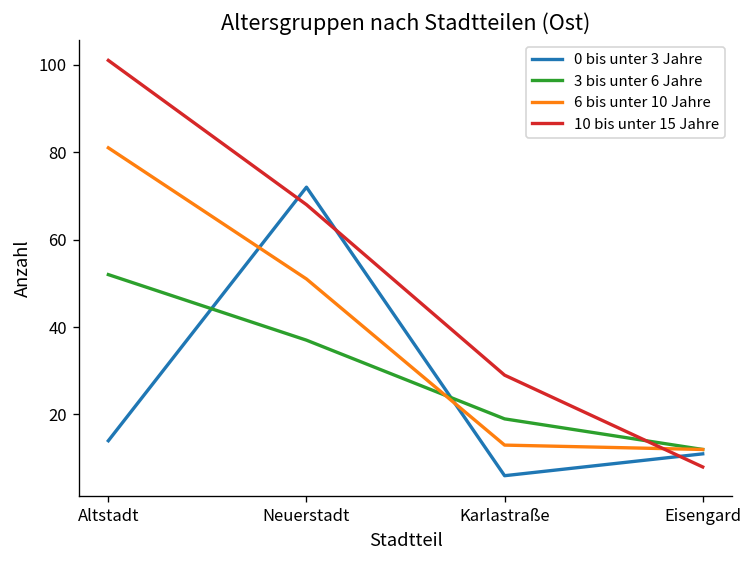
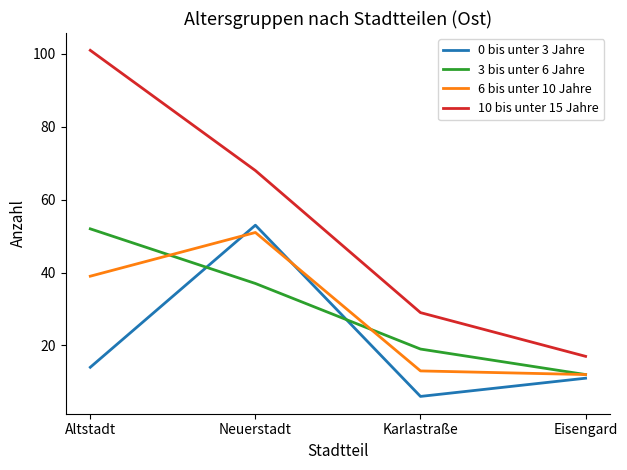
  {
    "0 bis unter 3 Jahre": {
      "Altstadt": 14,
-     "Neuerstadt": 72,
+     "Neuerstadt": 53,
      "Karlastraße": 6,
      "Eisengard": 11
    },
    "3 bis unter 6 Jahre": {
      "Altstadt": 52,
      "Neuerstadt": 37,
      "Karlastraße": 19
    },
    "6 bis unter 10 Jahre": {
-     "Altstadt": 81,
+     "Altstadt": 39,
      "Neuerstadt": 51,
      "Karlastraße": 13
    },
    "10 bis unter 15 Jahre": {
      "Altstadt": 101,
      "Neuerstadt": 68,
      "Karlastraße": 29,
-     "Eisengard": 8
+     "Eisengard": 17
    }
  }
